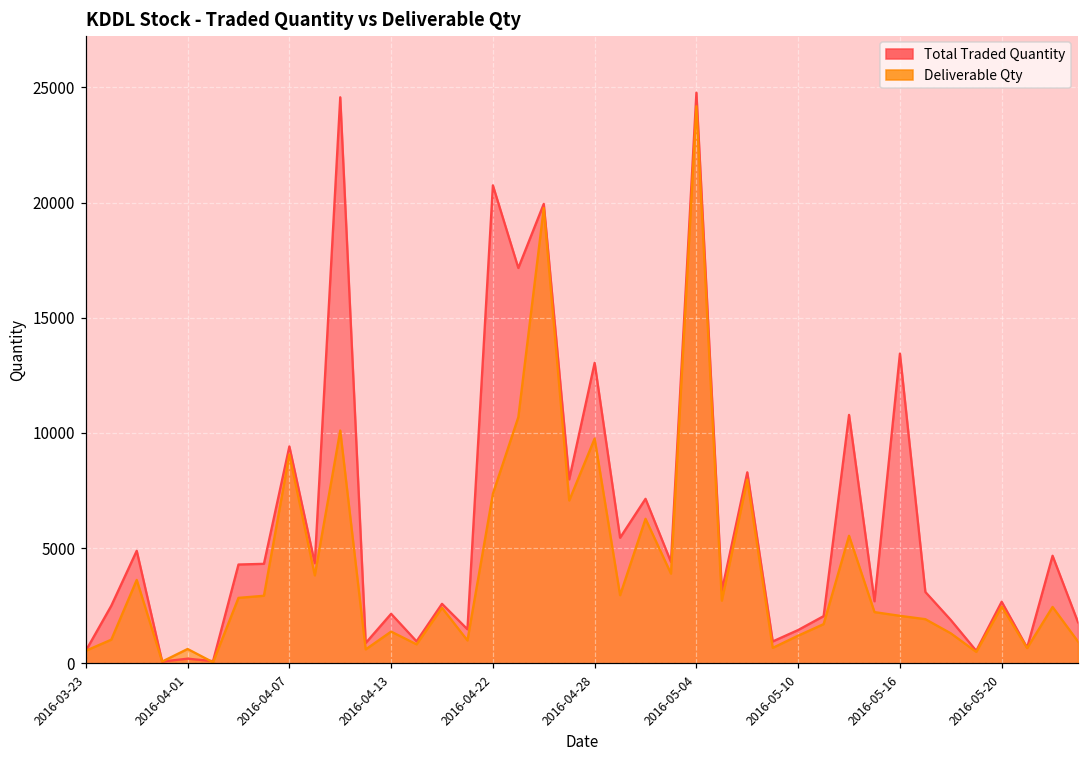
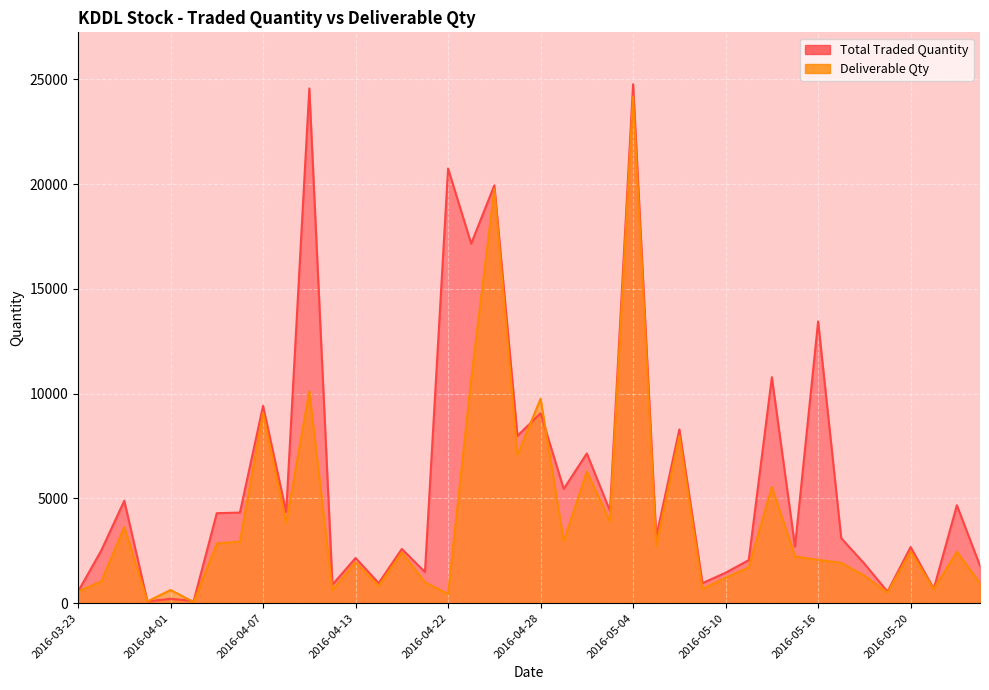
  {
    "Total Traded Quantity": {
      "2016-04-01": 200,
      "2016-04-07": 9400,
      "2016-04-13": 2200,
      "2016-04-22": 20700,
-     "2016-04-28": 13000,
+     "2016-04-28": 9100,
      "2016-05-04": 24800,
      "2016-05-10": 1400,
      "2016-05-16": 13400,
      "2016-05-20": 2700
    },
    "Deliverable Qty": {
      "2016-04-01": 600,
      "2016-04-07": 9100,
-     "2016-04-13": 1400,
-     "2016-04-22": 7400,
+     "2016-04-13": 1900,
+     "2016-04-22": 400,
      "2016-04-28": 9800,
      "2016-05-04": 24200,
      "2016-05-10": 1200,
      "2016-05-16": 2100,
      "2016-05-20": 2500
    }
  }
